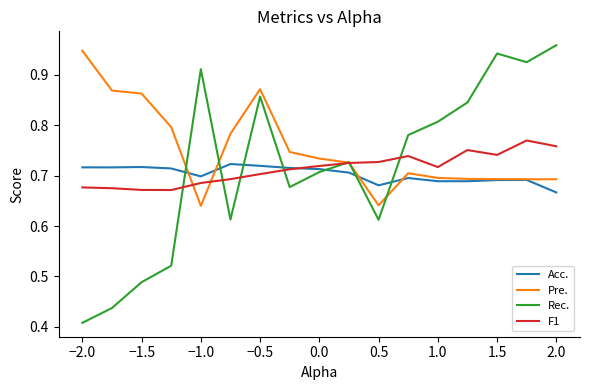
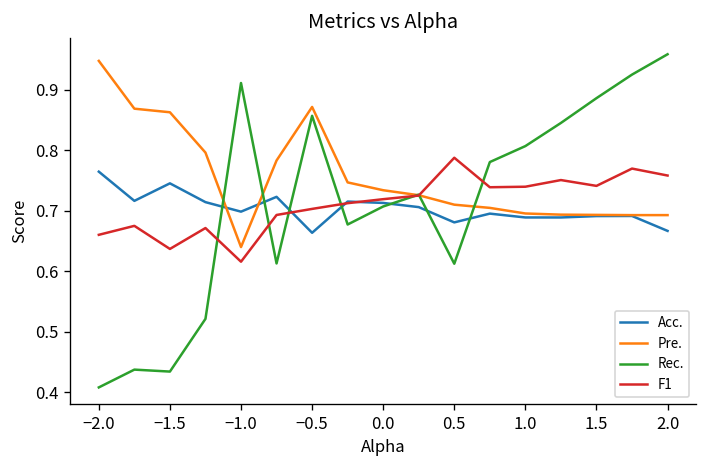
  {
    "Acc.": {
-     "−2.0": 0.72,
-     "−1.5": 0.72,
+     "−2.0": 0.76,
+     "−1.5": 0.75,
      "−1.0": 0.70,
-     "−0.5": 0.72,
+     "−0.5": 0.66,
      "0.0": 0.71,
      "0.5": 0.68,
      "1.0": 0.69,
      "2.0": 0.67
    },
    "Pre.": {
      "−2.0": 0.95,
      "−1.5": 0.86,
      "−1.0": 0.64,
      "−0.5": 0.87,
      "0.0": 0.73,
-     "0.5": 0.64,
+     "0.5": 0.71,
      "1.0": 0.70,
      "2.0": 0.69
    },
    "Rec.": {
      "−2.0": 0.41,
-     "−1.5": 0.49,
+     "−1.5": 0.43,
      "−1.0": 0.91,
      "−0.5": 0.86,
      "0.0": 0.71,
      "0.5": 0.61,
      "1.0": 0.81,
-     "1.5": 0.94,
+     "1.5": 0.89,
      "2.0": 0.96
    },
    "F1": {
-     "−2.0": 0.68,
-     "−1.5": 0.67,
-     "−1.0": 0.69,
+     "−2.0": 0.66,
+     "−1.5": 0.64,
+     "−1.0": 0.62,
      "−0.5": 0.70,
      "0.0": 0.72,
-     "0.5": 0.73,
-     "1.0": 0.72,
+     "0.5": 0.79,
+     "1.0": 0.74,
      "1.5": 0.74,
      "2.0": 0.76
    }
  }
